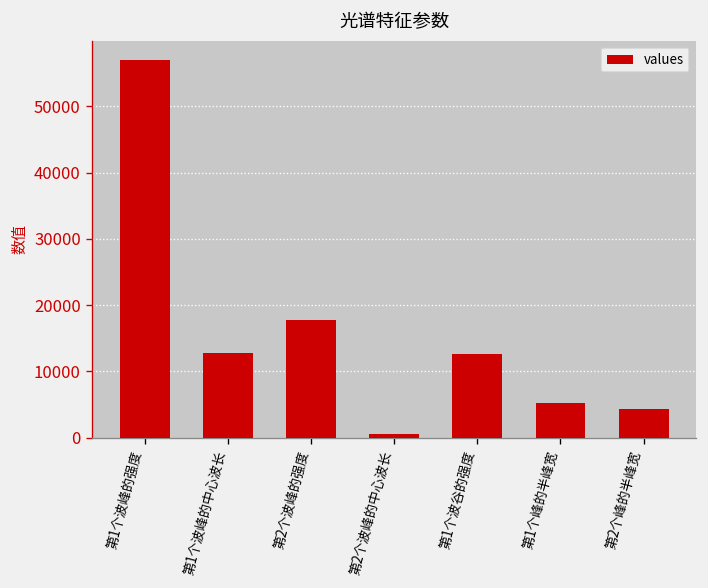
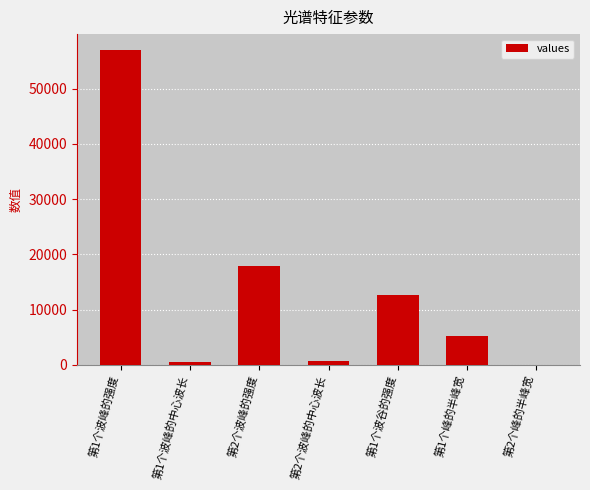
  {
    "第1个波峰的强度": 57000,
-   "第1个波峰的中心波长": 13000,
+   "第1个波峰的中心波长": 1000,
    "第2个波峰的强度": 18000,
    "第2个波峰的中心波长": 1000,
    "第1个波谷的强度": 13000,
    "第1个峰的半峰宽": 5000,
-   "第2个峰的半峰宽": 4000
+   "第2个峰的半峰宽": 0
  }
